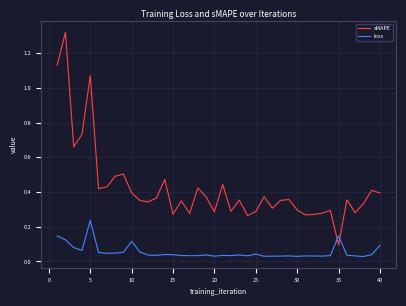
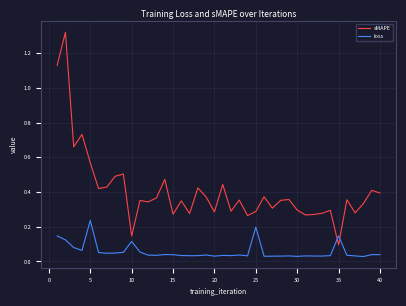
  {
    "sMAPE": {
-     "5": 1.07,
-     "10": 0.40,
+     "5": 0.57,
+     "10": 0.15,
      "15": 0.27,
      "20": 0.29,
      "25": 0.29,
      "30": 0.30,
      "35": 0.10,
      "40": 0.39
    },
    "loss": {
      "5": 0.24,
      "10": 0.12,
      "15": 0.04,
      "20": 0.03,
-     "25": 0.04,
+     "25": 0.20,
      "30": 0.03,
      "35": 0.15,
-     "40": 0.09
+     "40": 0.04
    }
  }
